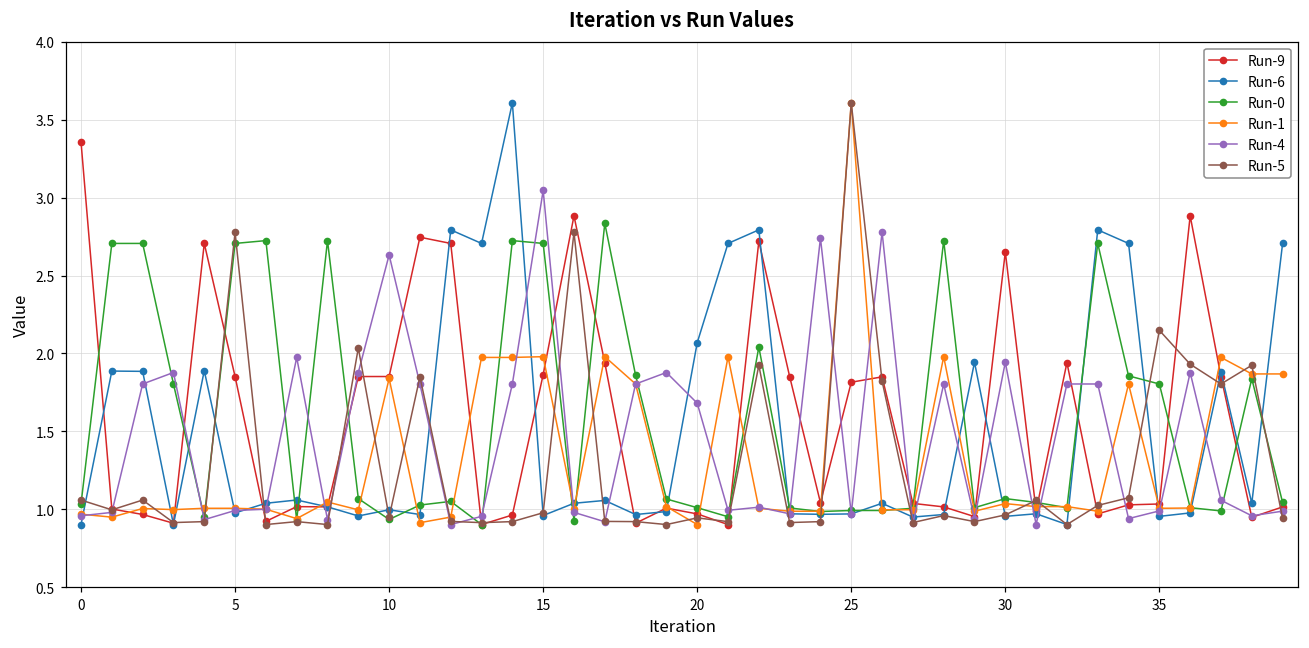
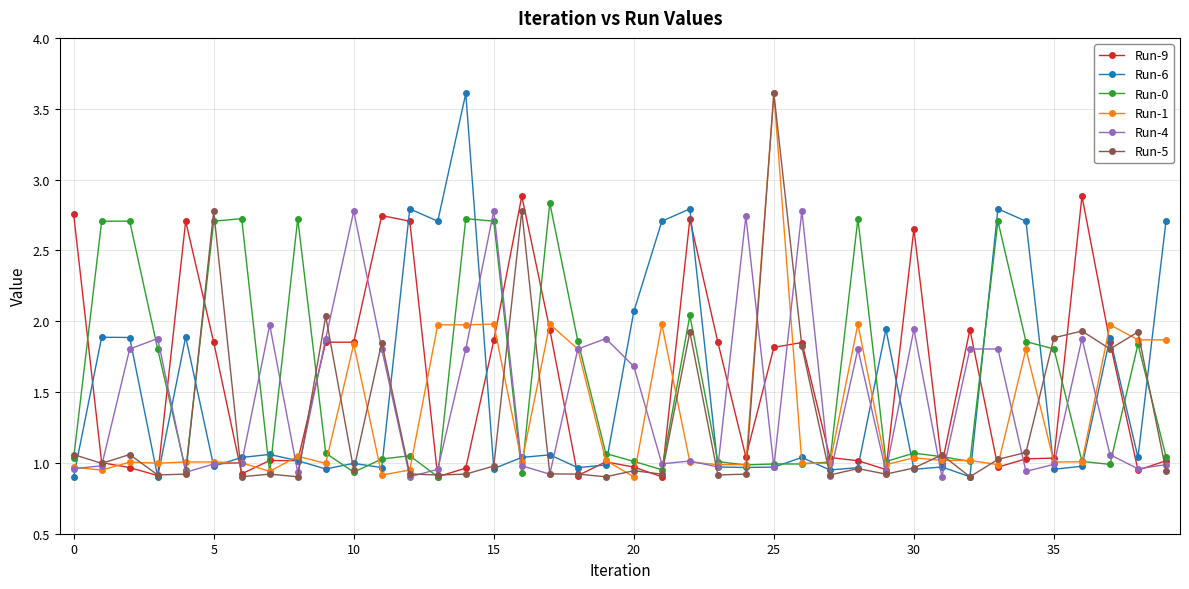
  {
    "Run-9": {
-     "0": 3.36,
+     "0": 2.76,
      "5": 1.85,
      "15": 1.86,
      "20": 0.97,
      "25": 1.82,
      "30": 2.65,
      "35": 1.03
    },
    "Run-6": {
      "0": 0.90,
      "10": 1.00,
      "15": 0.96,
      "20": 2.07,
      "35": 0.95
    },
    "Run-0": {
      "0": 1.03,
      "5": 2.71,
      "15": 2.71,
      "20": 1.01,
      "25": 0.99,
      "30": 1.07,
      "35": 1.80
    },
    "Run-1": {
      "15": 1.98,
      "20": 0.90,
      "30": 1.04
    },
    "Run-4": {
-     "10": 2.63,
-     "15": 3.05,
+     "10": 2.78,
+     "15": 2.78,
      "20": 1.68,
      "30": 1.94
    },
    "Run-5": {
      "0": 1.06,
      "5": 2.78,
      "15": 0.98,
      "20": 0.94,
-     "35": 2.15
+     "35": 1.88
    }
  }
